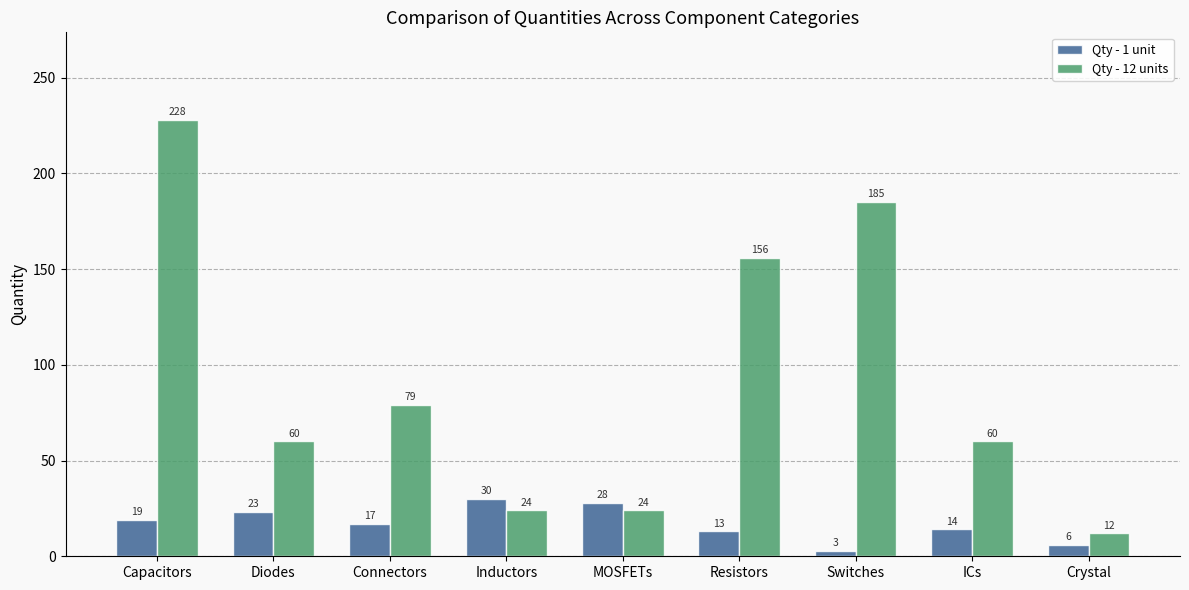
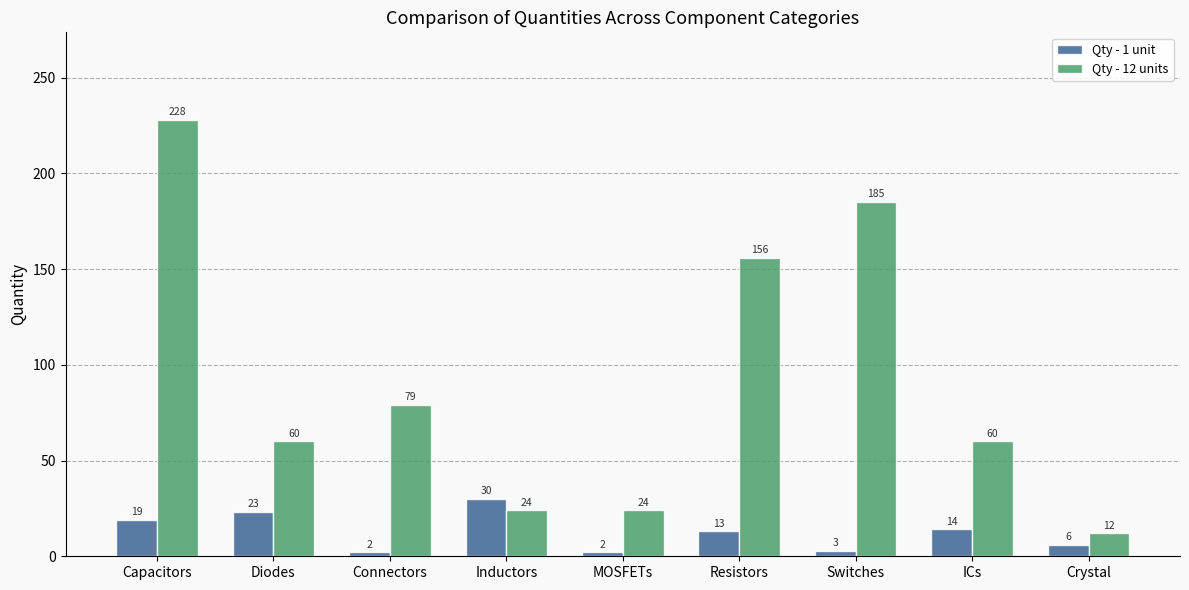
  {
    "Qty - 1 unit": {
      "Capacitors": 19,
      "Diodes": 23,
-     "Connectors": 17,
+     "Connectors": 2,
      "Inductors": 30,
-     "MOSFETs": 28,
+     "MOSFETs": 2,
      "Resistors": 13,
      "Switches": 3,
      "ICs": 14,
      "Crystal": 6
    },
    "Qty - 12 units": {
      "Capacitors": 228,
      "Diodes": 60,
      "Connectors": 79,
      "Inductors": 24,
      "MOSFETs": 24,
      "Resistors": 156,
      "Switches": 185,
      "ICs": 60,
      "Crystal": 12
    }
  }
